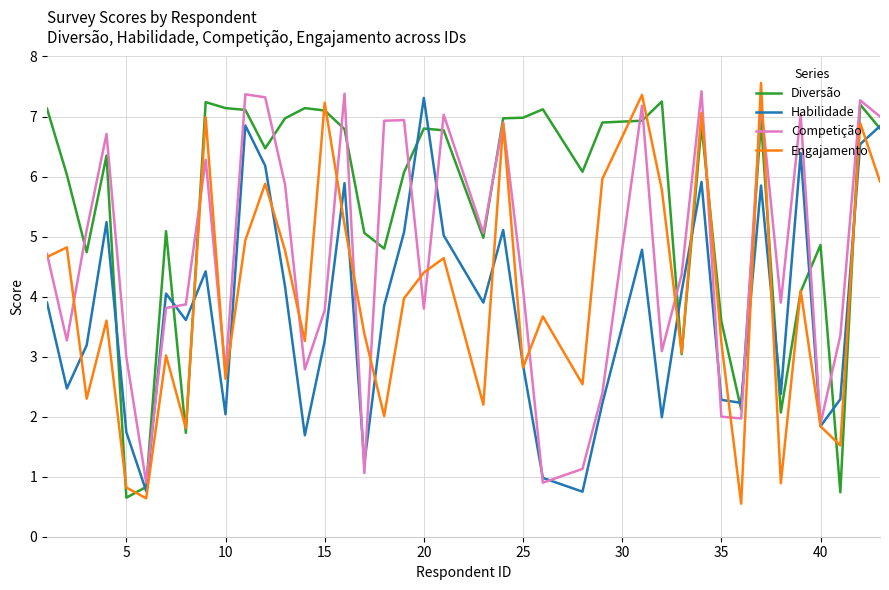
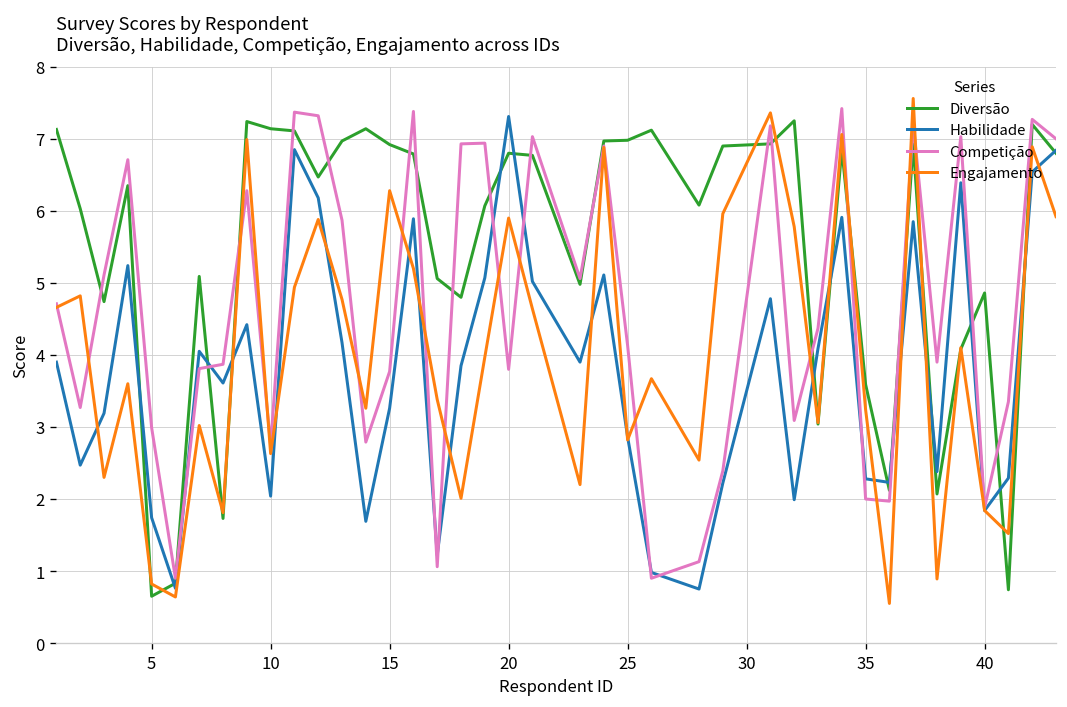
  {
    "Diversão": {
      "5": 0.7,
      "10": 7.1,
-     "15": 7.1,
+     "15": 6.9,
      "20": 6.8,
      "25": 7.0,
      "35": 3.6,
      "40": 4.9
    },
    "Habilidade": {
      "5": 1.7,
      "10": 2.0,
      "15": 3.3,
      "20": 7.3,
      "35": 2.3
    },
    "Competição": {
      "5": 3.0,
      "10": 2.7,
      "15": 3.8,
      "20": 3.8,
      "25": 4.1,
      "35": 2.0
    },
    "Engajamento": {
      "5": 0.8,
      "10": 2.6,
-     "15": 7.2,
-     "20": 4.4,
+     "15": 6.3,
+     "20": 5.9,
      "35": 3.2
    }
  }
